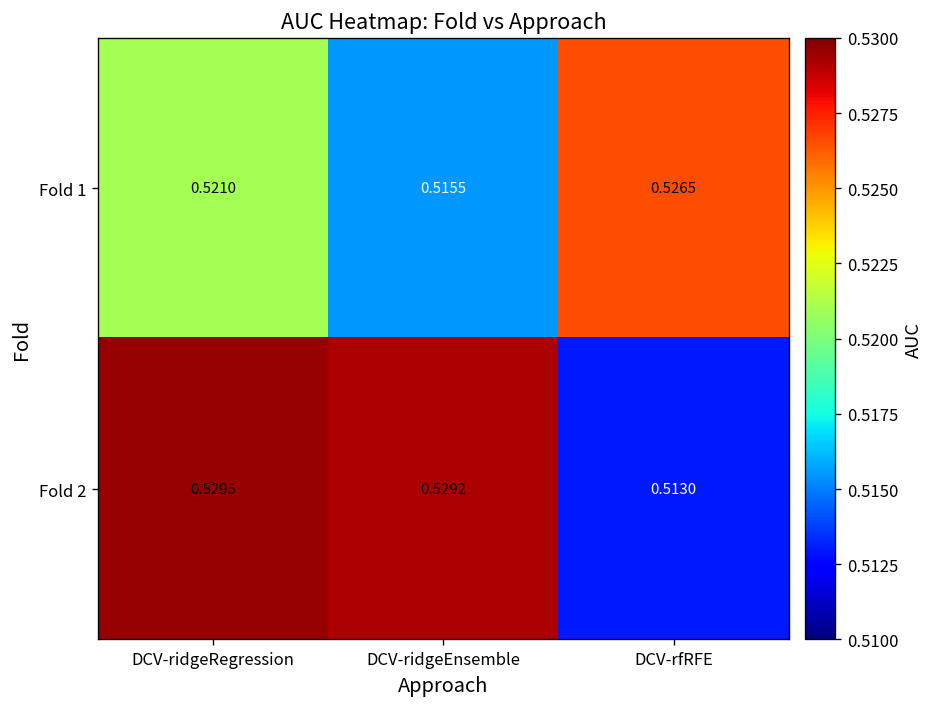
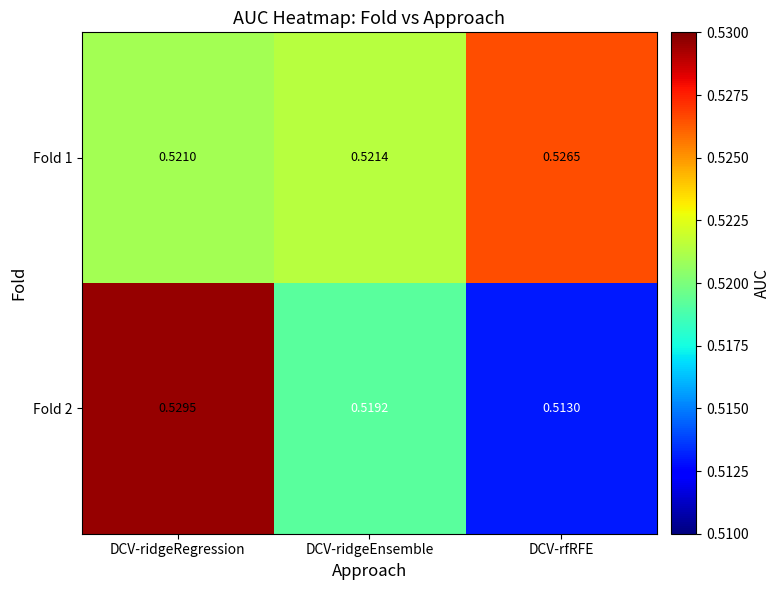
  {
    "Fold 1": {
      "DCV-ridgeRegression": 0.5210,
-     "DCV-ridgeEnsemble": 0.5155,
+     "DCV-ridgeEnsemble": 0.5214,
      "DCV-rfRFE": 0.5265
    },
    "Fold 2": {
      "DCV-ridgeRegression": 0.5295,
-     "DCV-ridgeEnsemble": 0.5292,
+     "DCV-ridgeEnsemble": 0.5192,
      "DCV-rfRFE": 0.5130
    }
  }
